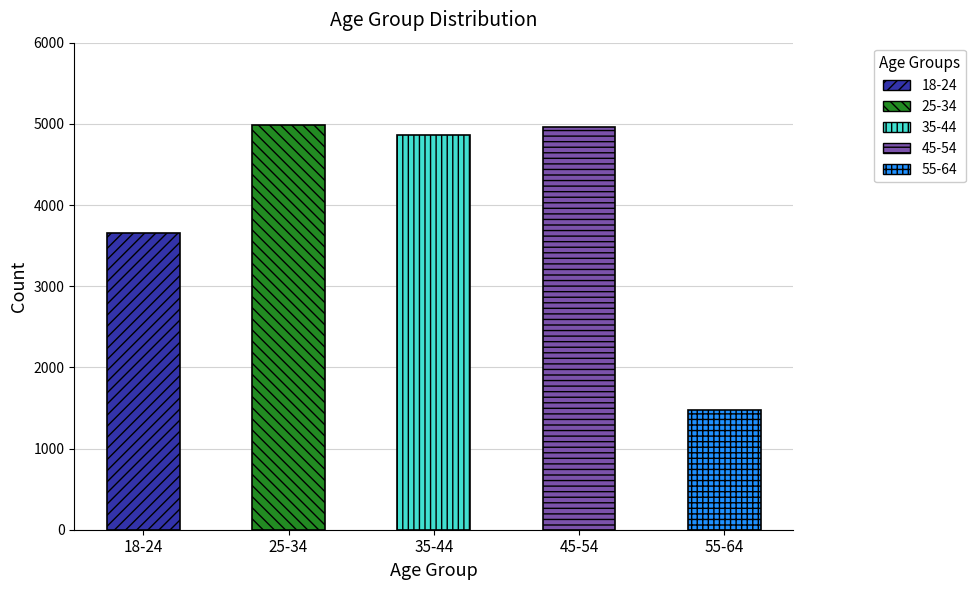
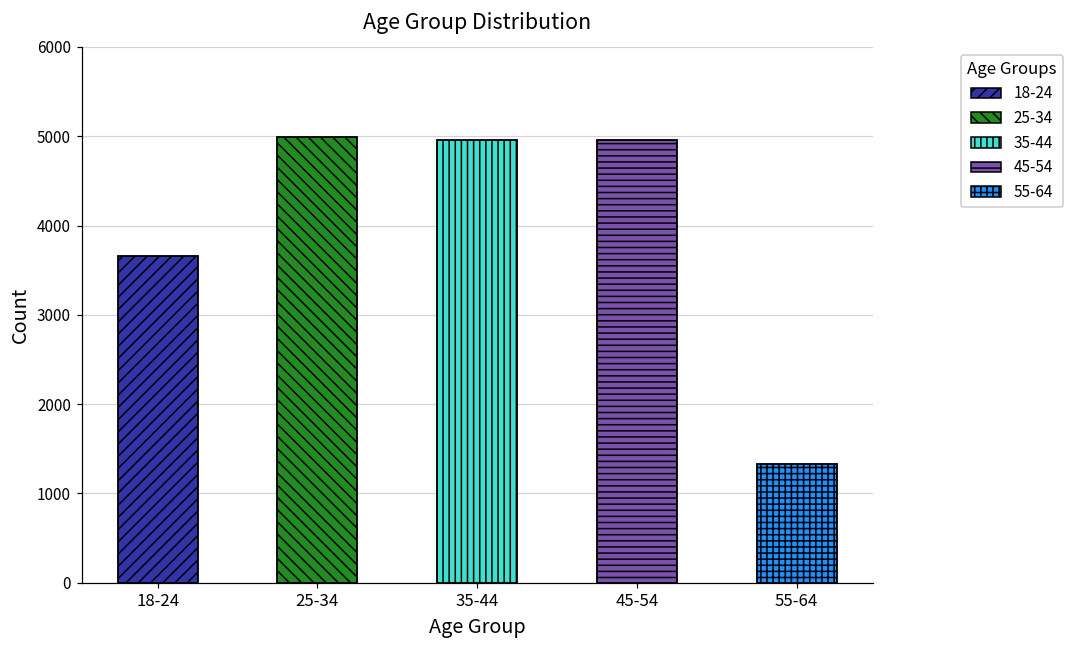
  {
    "18-24": 3700,
    "25-34": 5000,
-   "35-44": 4900,
+   "35-44": 5000,
    "45-54": 5000,
-   "55-64": 1500
+   "55-64": 1300
  }
